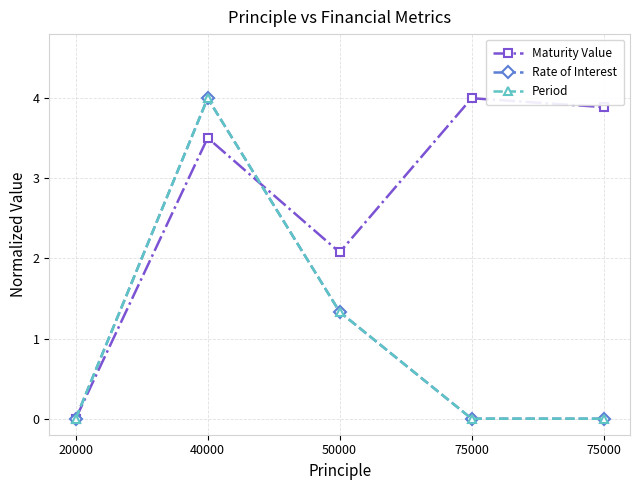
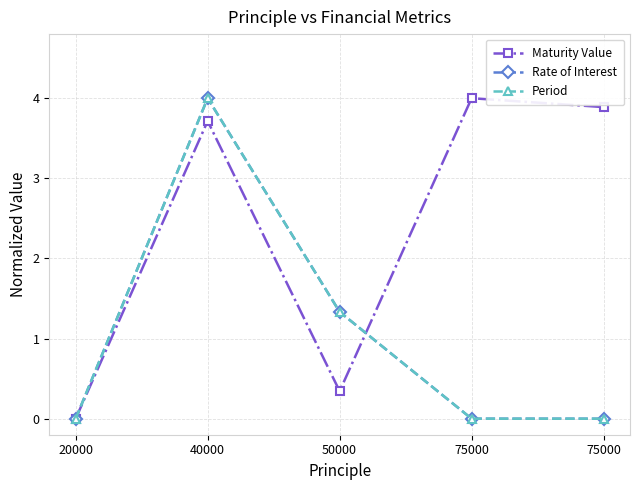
  {
    "Maturity Value": {
-     "40000": 3.5,
-     "50000": 2.1
+     "40000": 3.7,
+     "50000": 0.3
    },
    "Period": {
      "40000": 4.0,
      "50000": 1.3
    }
  }
